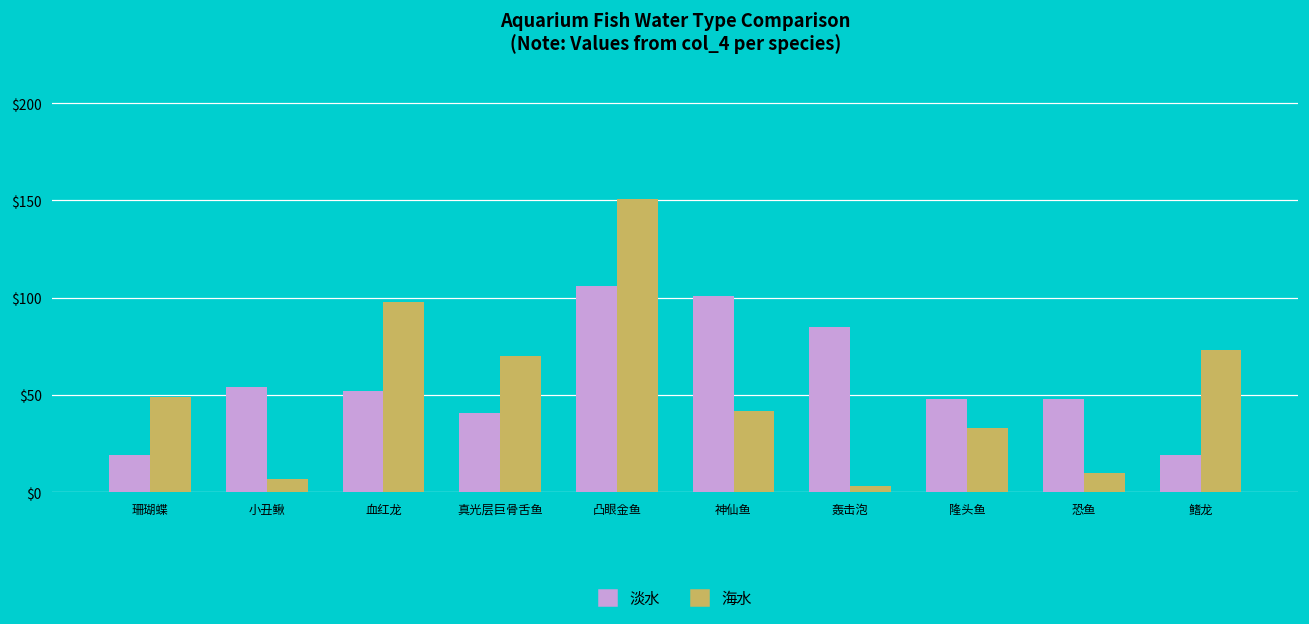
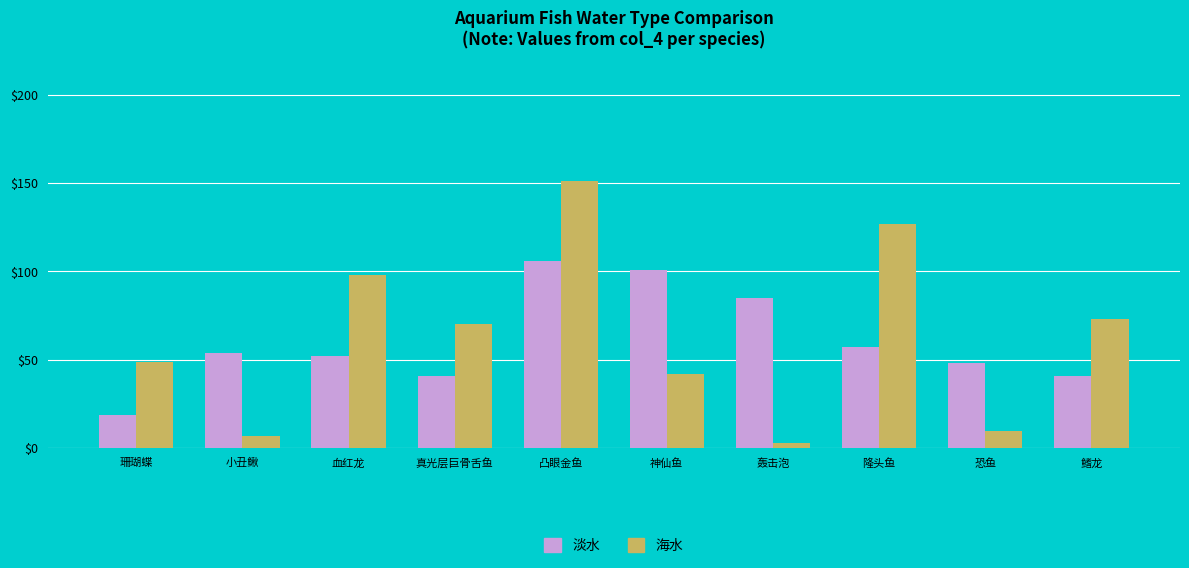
  {
    "淡水": {
      "珊瑚蝶": "$19",
      "小丑鳅": "$54",
      "血红龙": "$52",
      "真光层巨骨舌鱼": "$41",
      "凸眼金鱼": "$106",
      "神仙鱼": "$101",
      "轰击泡": "$85",
-     "隆头鱼": "$48",
+     "隆头鱼": "$57",
      "恐鱼": "$48",
-     "鳍龙": "$19"
+     "鳍龙": "$41"
    },
    "海水": {
      "珊瑚蝶": "$49",
      "小丑鳅": "$7",
      "血红龙": "$98",
      "真光层巨骨舌鱼": "$70",
      "凸眼金鱼": "$151",
      "神仙鱼": "$42",
      "轰击泡": "$3",
-     "隆头鱼": "$33",
+     "隆头鱼": "$127",
      "恐鱼": "$10",
      "鳍龙": "$73"
    }
  }
